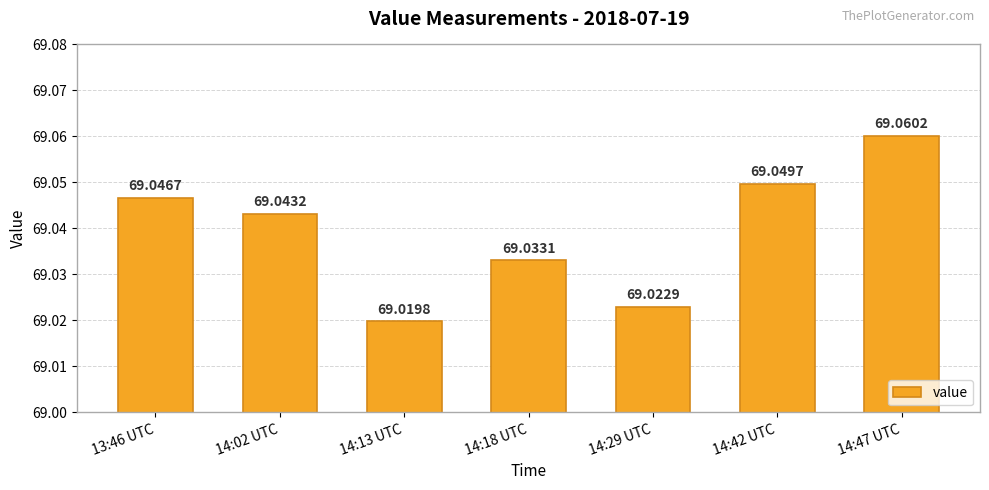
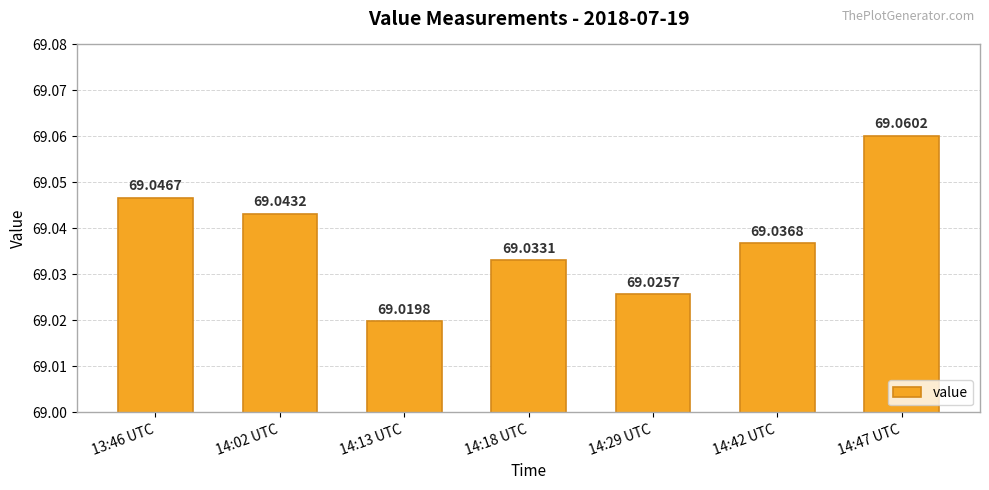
  {
    "13:46 UTC": 69.0467,
    "14:02 UTC": 69.0432,
    "14:13 UTC": 69.0198,
    "14:18 UTC": 69.0331,
-   "14:29 UTC": 69.0229,
-   "14:42 UTC": 69.0497,
+   "14:29 UTC": 69.0257,
+   "14:42 UTC": 69.0368,
    "14:47 UTC": 69.0602
  }
